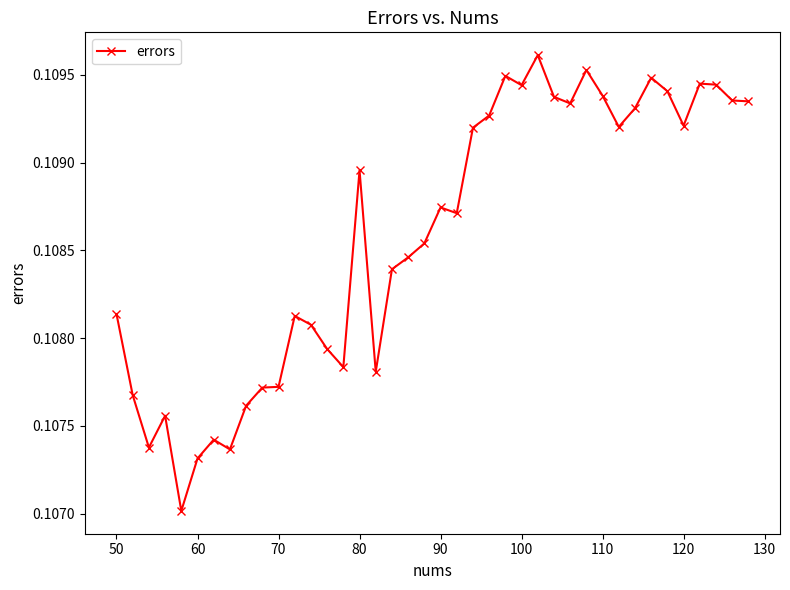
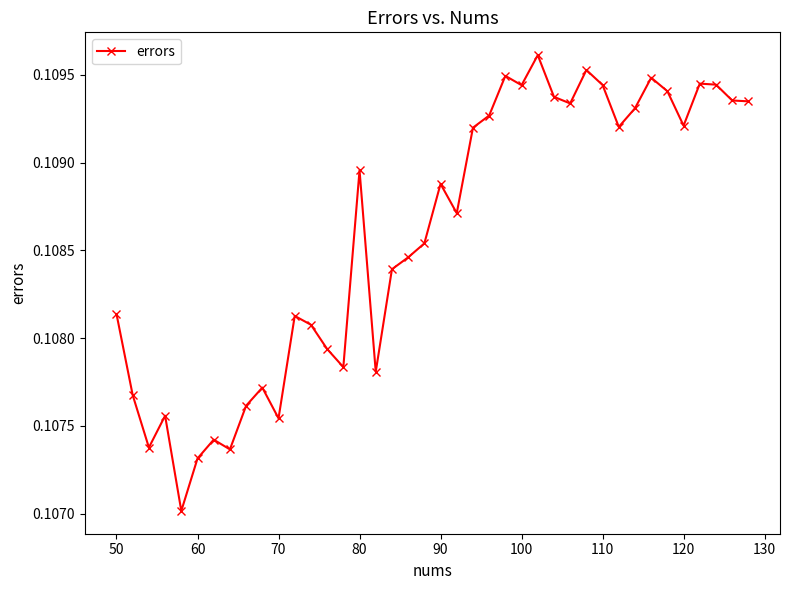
  {
    "50": 0.10814,
    "60": 0.10732,
-   "70": 0.10772,
+   "70": 0.10754,
    "80": 0.10896,
-   "90": 0.10874,
+   "90": 0.10888,
    "100": 0.10944,
-   "110": 0.10938,
+   "110": 0.10944,
    "120": 0.10921
  }
